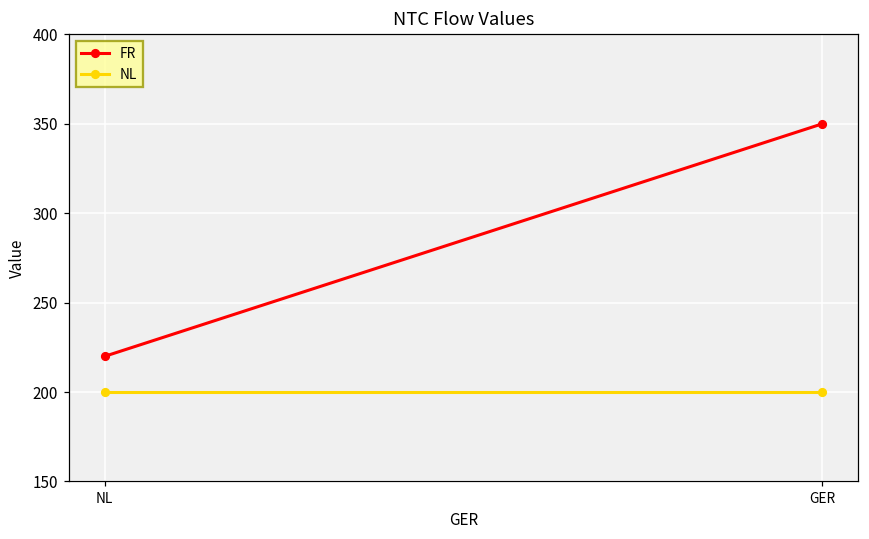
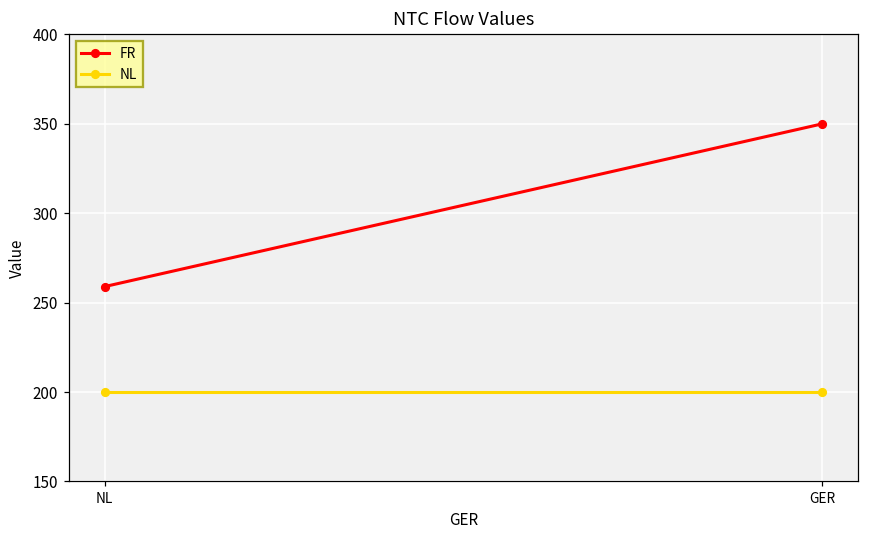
  {
    "FR": {
-     "NL": 220,
+     "NL": 259,
      "GER": 350
    },
    "NL": {
      "NL": 200,
      "GER": 200
    }
  }
